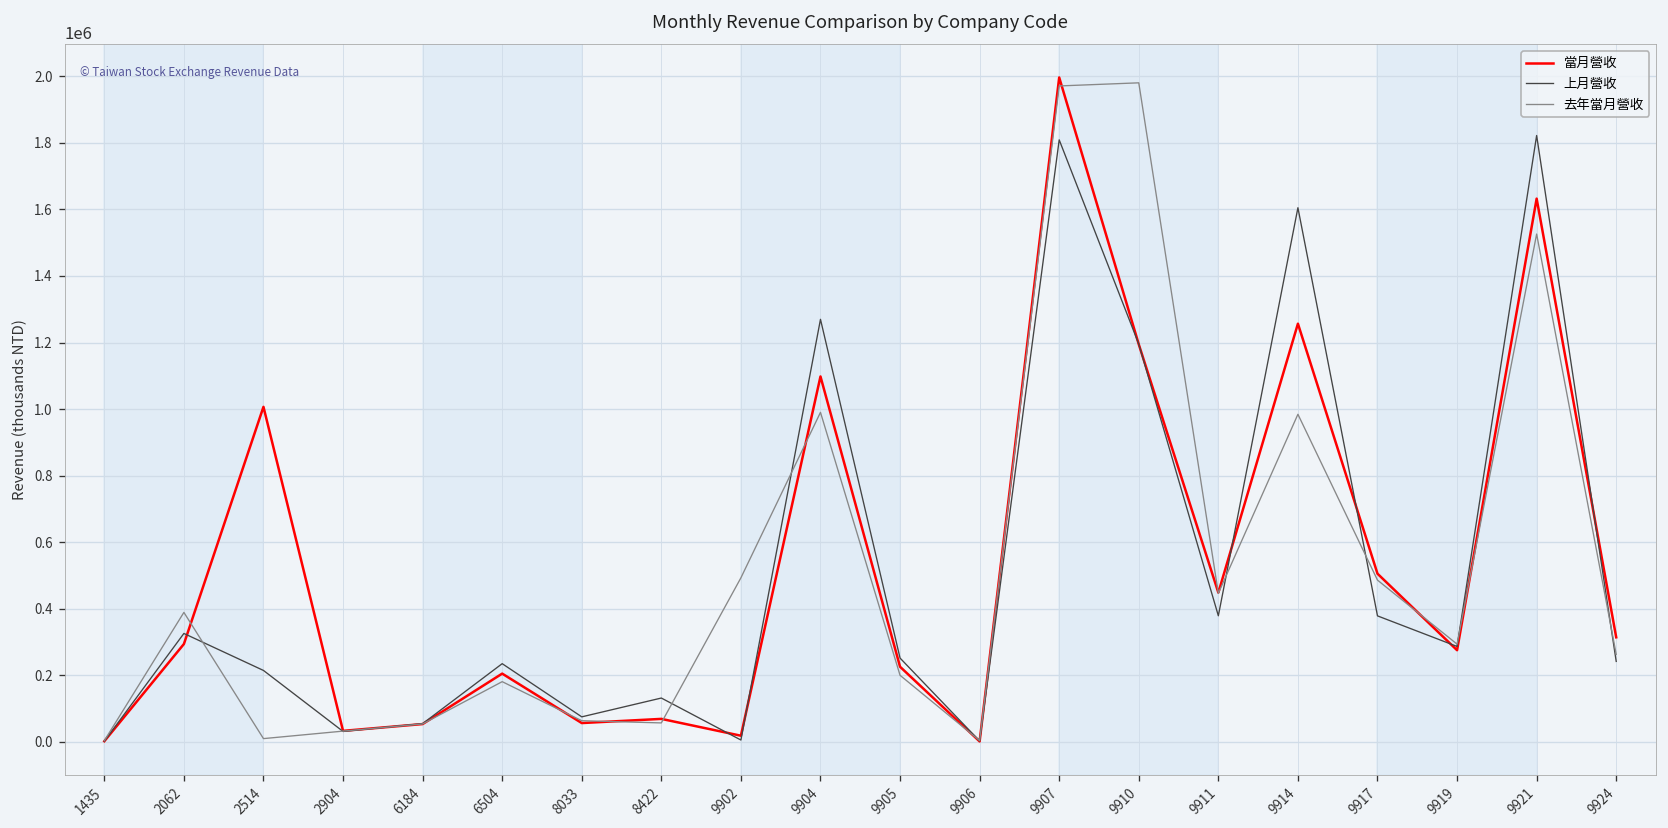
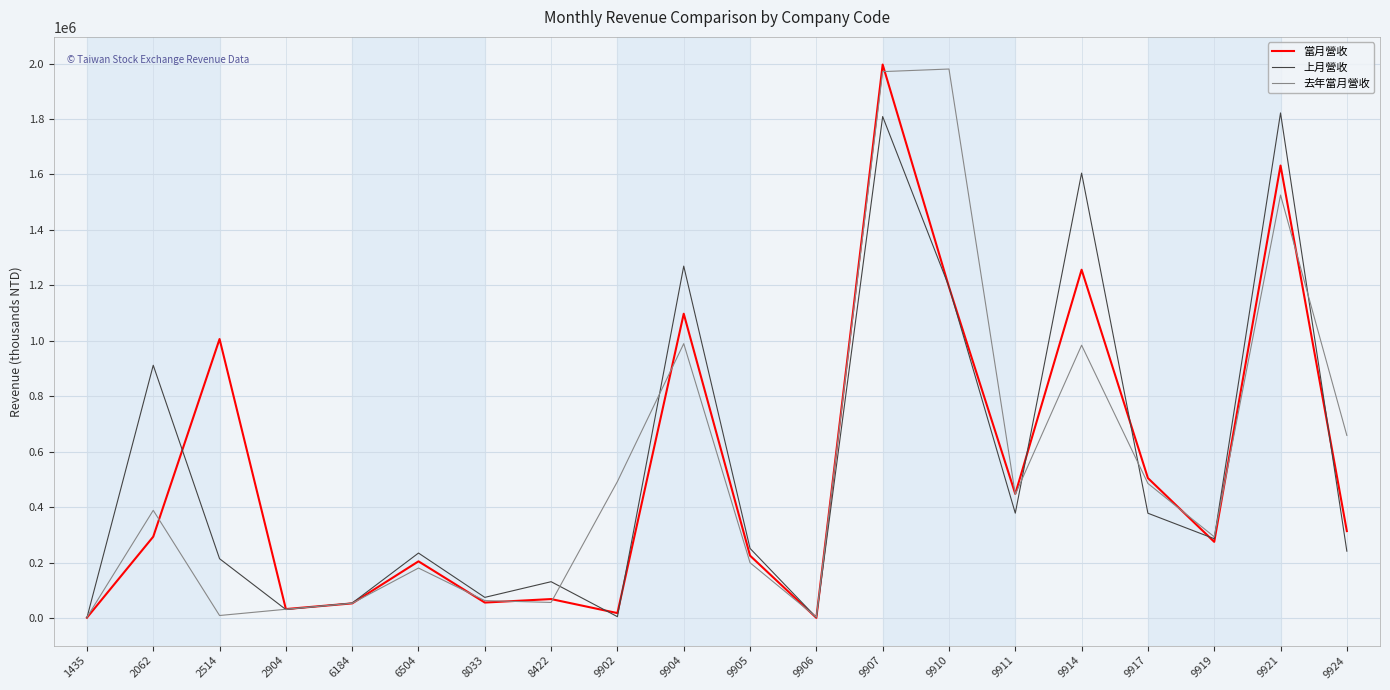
  {
    "當月營收": {
      "2062": 290000,
      "2514": 1010000,
      "6504": 210000,
      "8422": 70000,
      "9902": 20000,
      "9904": 1100000,
      "9905": 230000,
      "9907": 2000000,
      "9914": 1260000,
      "9917": 510000,
      "9919": 280000,
      "9921": 1630000,
      "9924": 310000
    },
    "上月營收": {
-     "2062": 330000,
+     "2062": 910000,
      "2514": 210000,
      "6504": 230000,
      "8033": 80000,
      "8422": 130000,
      "9902": 10000,
      "9904": 1270000,
      "9905": 250000,
      "9907": 1810000,
      "9911": 380000,
      "9914": 1610000,
      "9917": 380000,
      "9921": 1820000,
      "9924": 240000
    },
    "去年當月營收": {
      "2062": 390000,
      "2514": 10000,
      "6504": 180000,
      "8422": 60000,
      "9902": 490000,
      "9904": 990000,
      "9905": 200000,
      "9907": 1970000,
      "9910": 1980000,
      "9914": 980000,
      "9917": 490000,
      "9921": 1530000,
-     "9924": 260000
+     "9924": 660000
    }
  }
